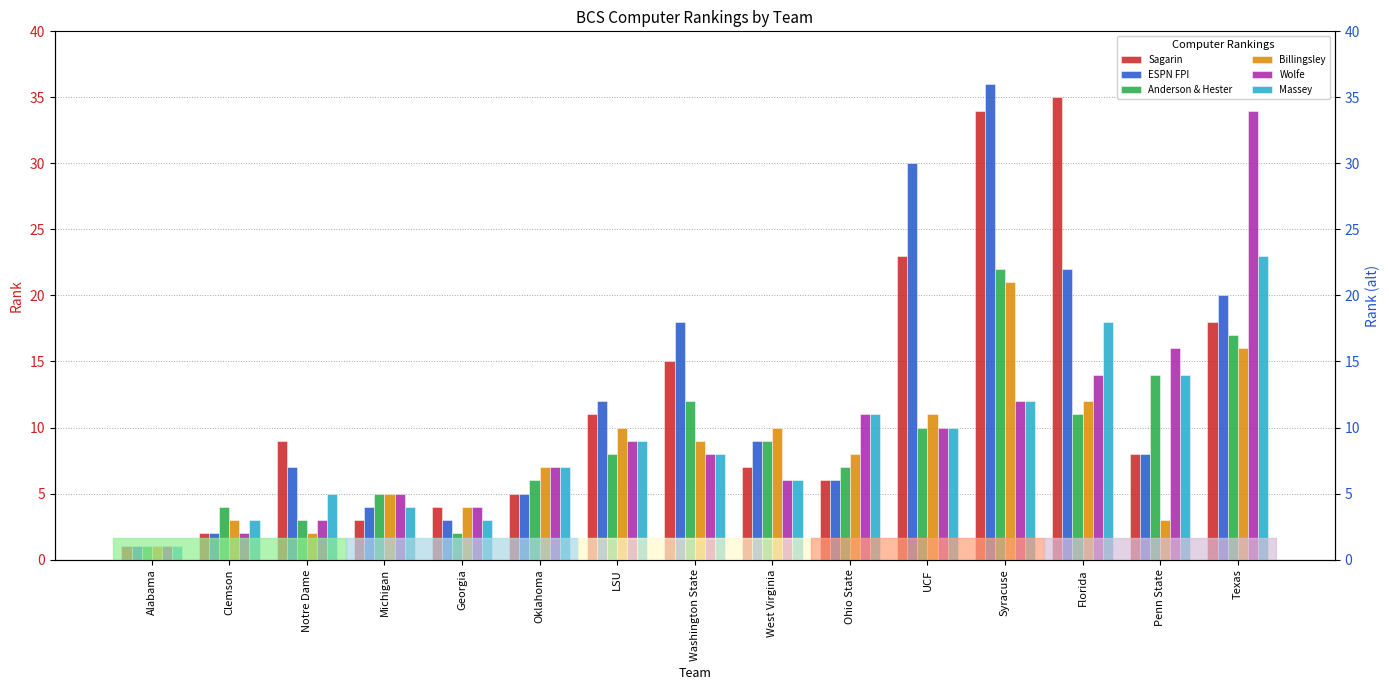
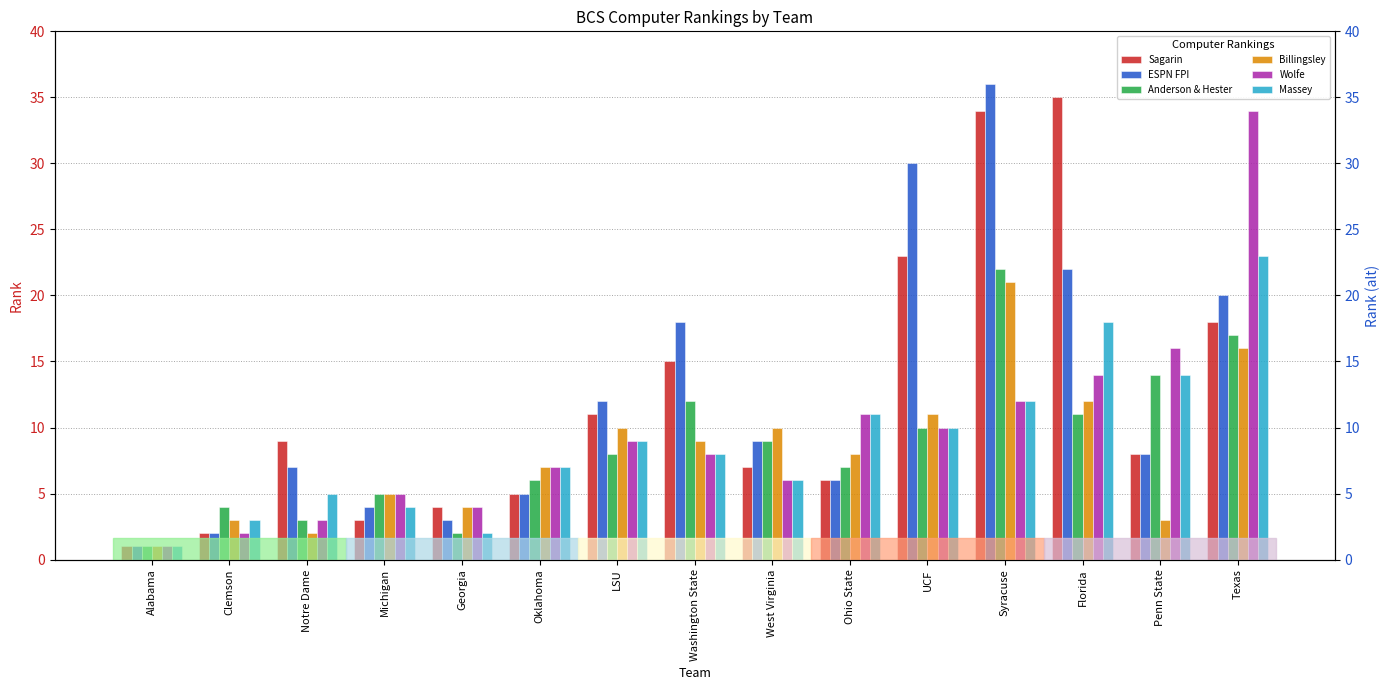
  {
    "Sagarin": {
      "Clemson": 2,
      "Notre Dame": 9,
      "Michigan": 3,
      "Georgia": 4,
      "Oklahoma": 5,
      "LSU": 11,
      "Washington State": 15,
      "West Virginia": 7,
      "Ohio State": 6,
      "UCF": 23,
      "Syracuse": 34,
      "Florida": 35,
      "Penn State": 8,
      "Texas": 18
    },
    "ESPN FPI": {
      "Clemson": 2,
      "Notre Dame": 7,
      "Michigan": 4,
      "Georgia": 3,
      "Oklahoma": 5,
      "LSU": 12,
      "Washington State": 18,
      "West Virginia": 9,
      "Ohio State": 6,
      "UCF": 30,
      "Syracuse": 36,
      "Florida": 22,
      "Penn State": 8,
      "Texas": 20
    },
    "Anderson & Hester": {
      "Clemson": 4,
      "Notre Dame": 3,
      "Michigan": 5,
      "Georgia": 2,
      "Oklahoma": 6,
      "LSU": 8,
      "Washington State": 12,
      "West Virginia": 9,
      "Ohio State": 7,
      "UCF": 10,
      "Syracuse": 22,
      "Florida": 11,
      "Penn State": 14,
      "Texas": 17
    },
    "Billingsley": {
      "Clemson": 3,
      "Notre Dame": 2,
      "Michigan": 5,
      "Georgia": 4,
      "Oklahoma": 7,
      "LSU": 10,
      "Washington State": 9,
      "West Virginia": 10,
      "Ohio State": 8,
      "UCF": 11,
      "Syracuse": 21,
      "Florida": 12,
      "Penn State": 3,
      "Texas": 16
    },
    "Wolfe": {
      "Clemson": 2,
      "Notre Dame": 3,
      "Michigan": 5,
      "Georgia": 4,
      "Oklahoma": 7,
      "LSU": 9,
      "Washington State": 8,
      "West Virginia": 6,
      "Ohio State": 11,
      "UCF": 10,
      "Syracuse": 12,
      "Florida": 14,
      "Penn State": 16,
      "Texas": 34
    },
    "Massey": {
      "Clemson": 3,
      "Notre Dame": 5,
      "Michigan": 4,
-     "Georgia": 3,
+     "Georgia": 2,
      "Oklahoma": 7,
      "LSU": 9,
      "Washington State": 8,
      "West Virginia": 6,
      "Ohio State": 11,
      "UCF": 10,
      "Syracuse": 12,
      "Florida": 18,
      "Penn State": 14,
      "Texas": 23
    }
  }
